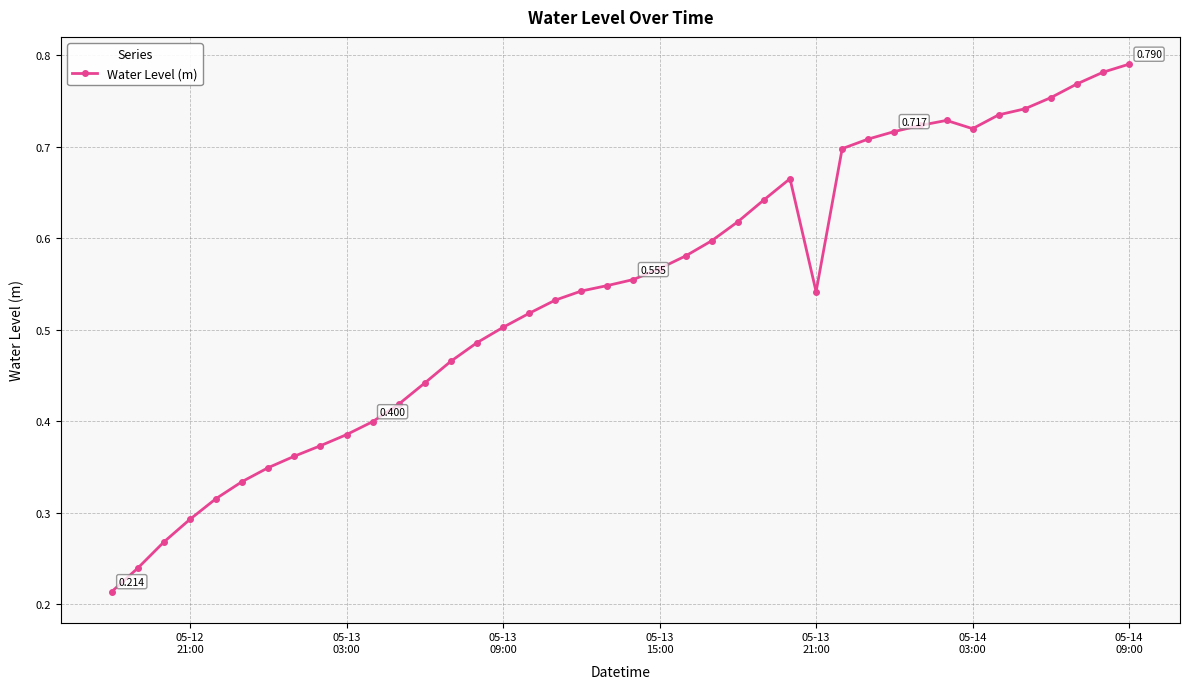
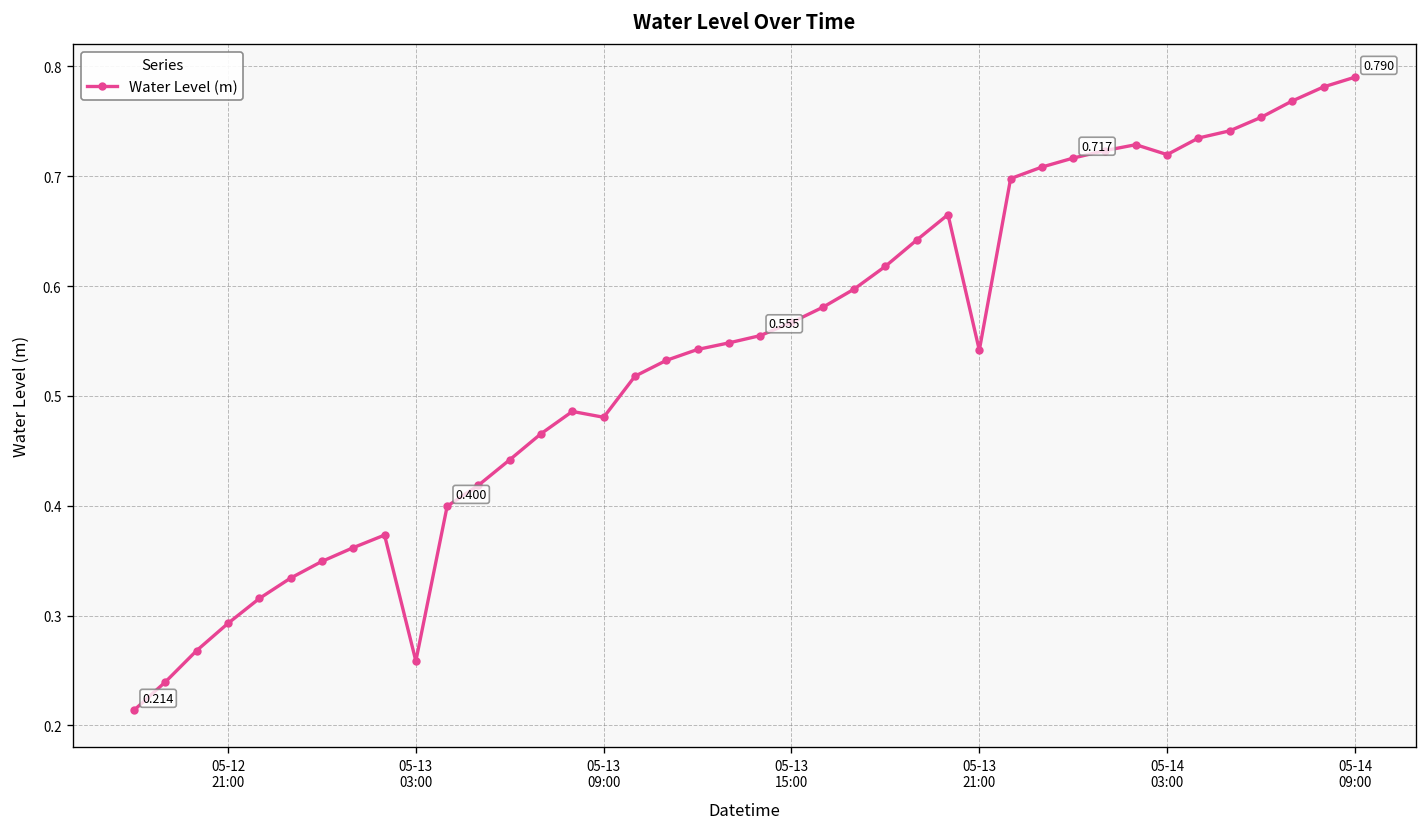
  {
    "05-12 21:00": 0.29,
-   "05-13 03:00": 0.39,
-   "05-13 09:00": 0.50,
+   "05-13 03:00": 0.26,
+   "05-13 09:00": 0.48,
    "05-13 21:00": 0.54,
    "05-14 03:00": 0.72
  }
